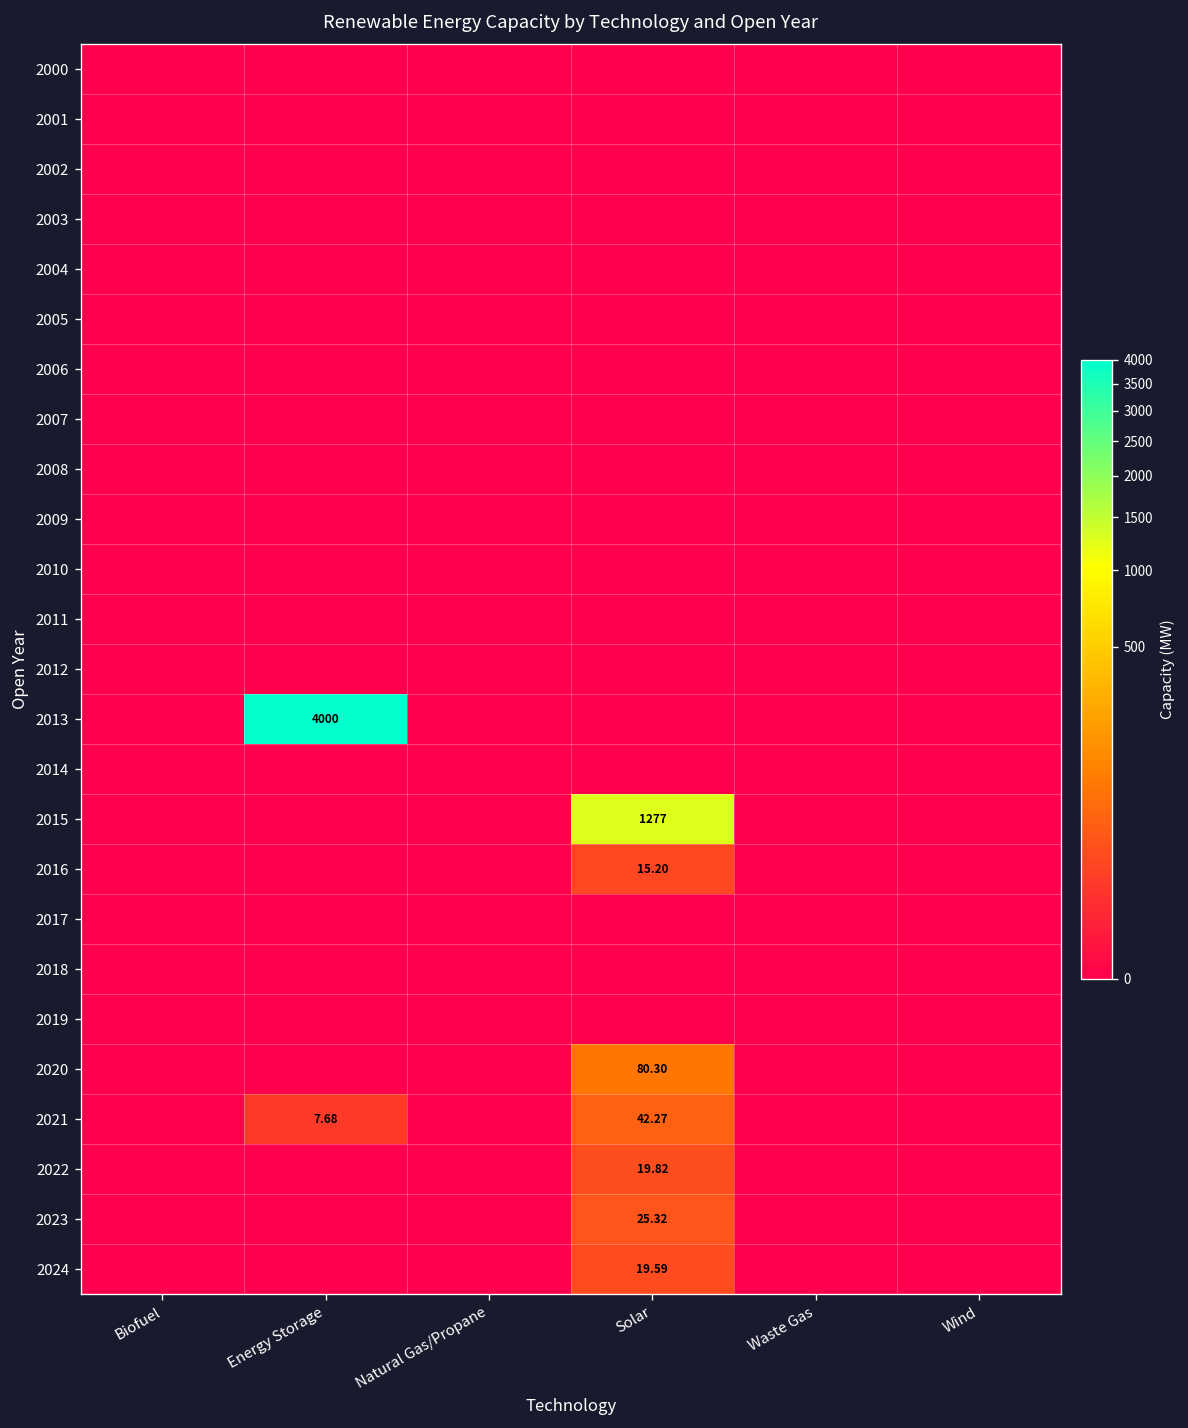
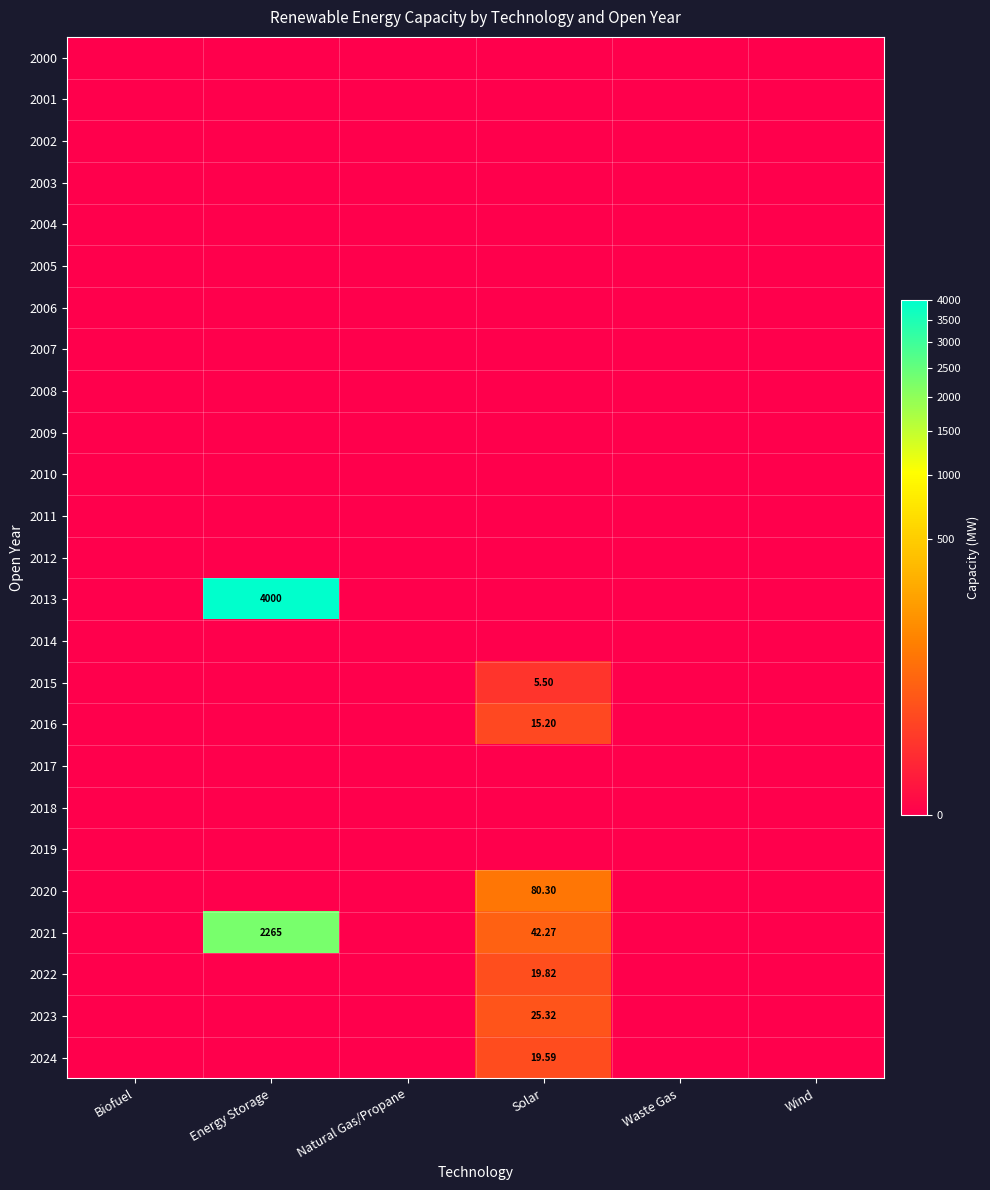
  {
    "2013": {
      "Energy Storage": 4000
    },
    "2015": {
-     "Solar": 1277
+     "Solar": 5.50
    },
    "2016": {
      "Solar": 15.20
    },
    "2020": {
      "Solar": 80.30
    },
    "2021": {
-     "Energy Storage": 7.68,
+     "Energy Storage": 2265,
      "Solar": 42.27
    },
    "2022": {
      "Solar": 19.82
    },
    "2023": {
      "Solar": 25.32
    },
    "2024": {
      "Solar": 19.59
    }
  }
